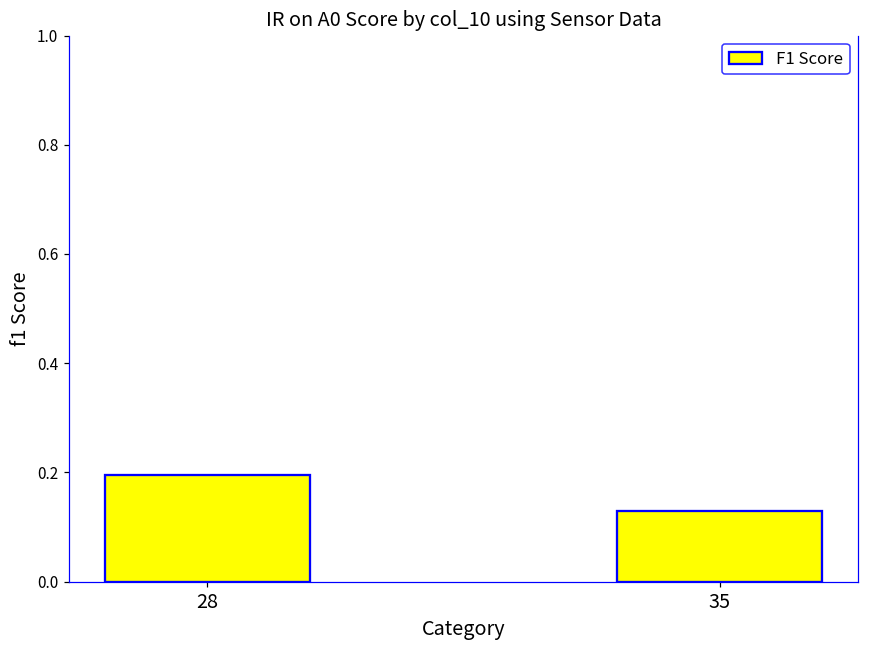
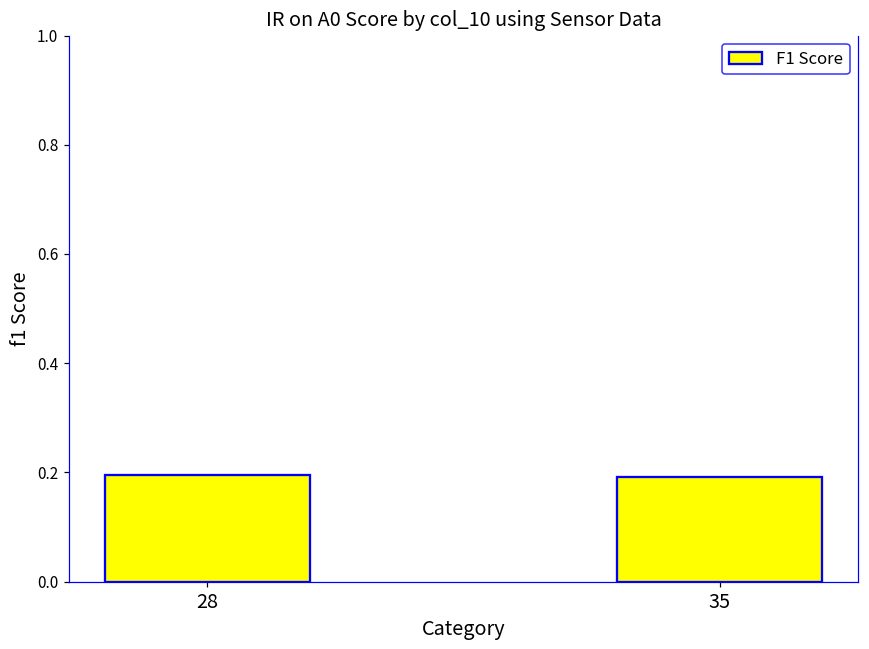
  {
    "28": 0.20,
-   "35": 0.13
+   "35": 0.19
  }
